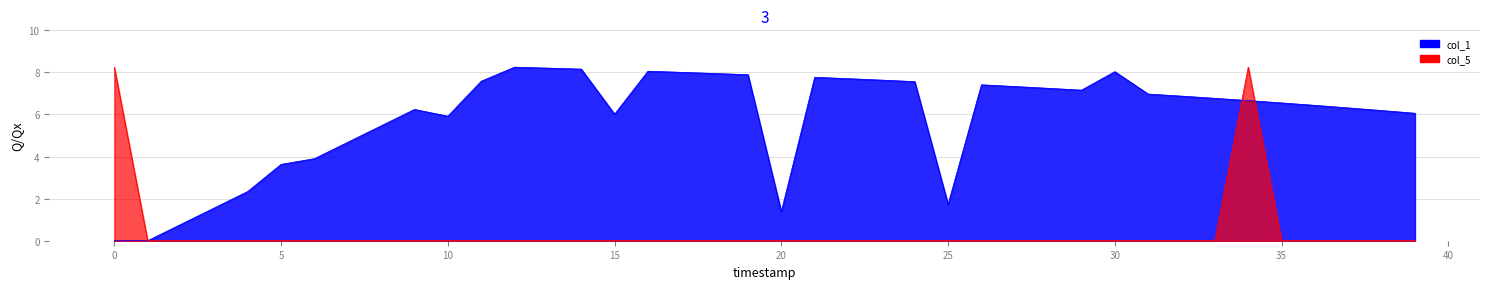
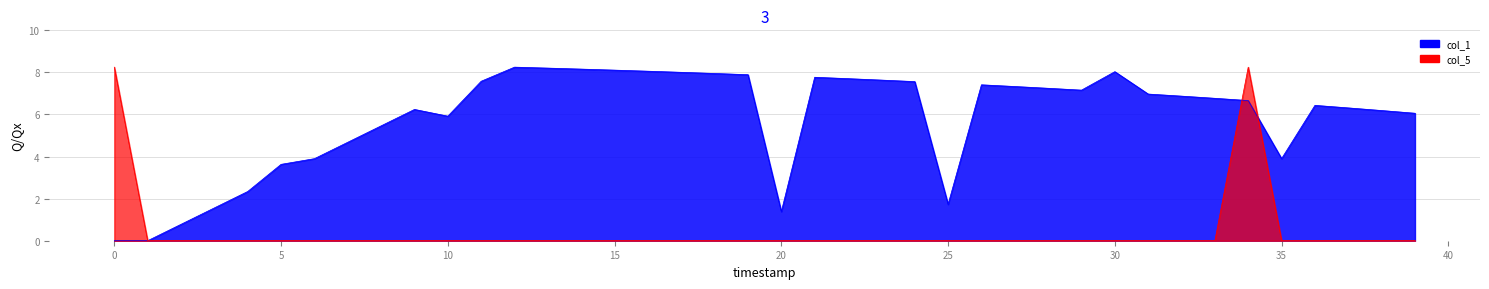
  {
    "col_1": {
      "0": 0.0,
      "5": 3.6,
      "10": 5.9,
-     "15": 6.0,
+     "15": 8.1,
      "20": 1.4,
      "25": 1.7,
      "30": 8.0,
-     "35": 6.5
+     "35": 3.9
    },
    "col_5": {
      "0": 8.3,
      "5": 0.0,
      "10": 0.0,
      "15": 0.0,
      "20": 0.0,
      "25": 0.0,
      "30": 0.0,
      "35": 0.0
    }
  }
